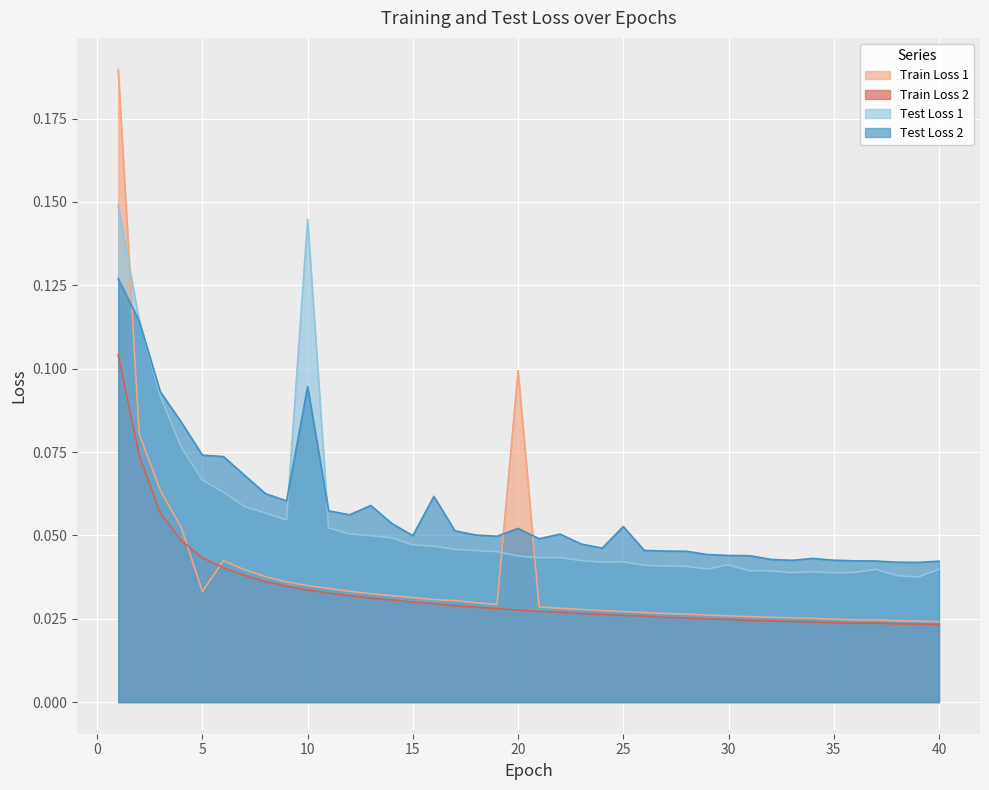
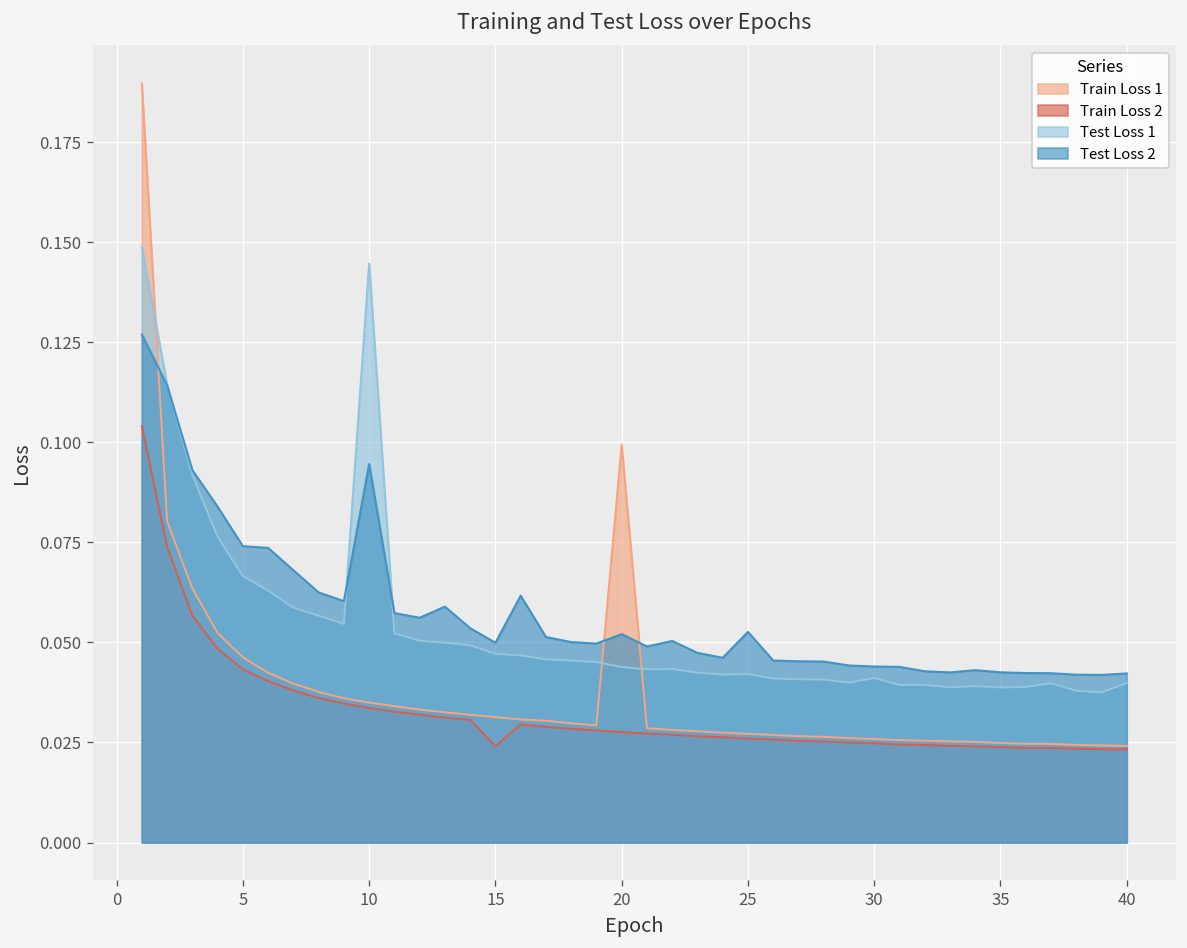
  {
    "Train Loss 1": {
-     "5": 0.033,
+     "5": 0.046,
      "10": 0.035,
      "15": 0.031,
      "20": 0.099,
      "25": 0.027,
      "30": 0.026,
      "35": 0.025,
      "40": 0.024
    },
    "Train Loss 2": {
      "5": 0.043,
      "10": 0.034,
-     "15": 0.030,
+     "15": 0.024,
      "20": 0.028,
      "25": 0.026,
      "30": 0.025,
      "35": 0.024,
      "40": 0.023
    },
    "Test Loss 1": {
      "5": 0.067,
      "10": 0.145,
      "15": 0.047,
      "20": 0.044,
      "25": 0.042,
      "30": 0.041,
      "35": 0.039,
      "40": 0.040
    },
    "Test Loss 2": {
      "5": 0.074,
      "10": 0.095,
      "15": 0.050,
      "20": 0.052,
      "25": 0.053,
      "30": 0.044,
      "35": 0.043,
      "40": 0.042
    }
  }
